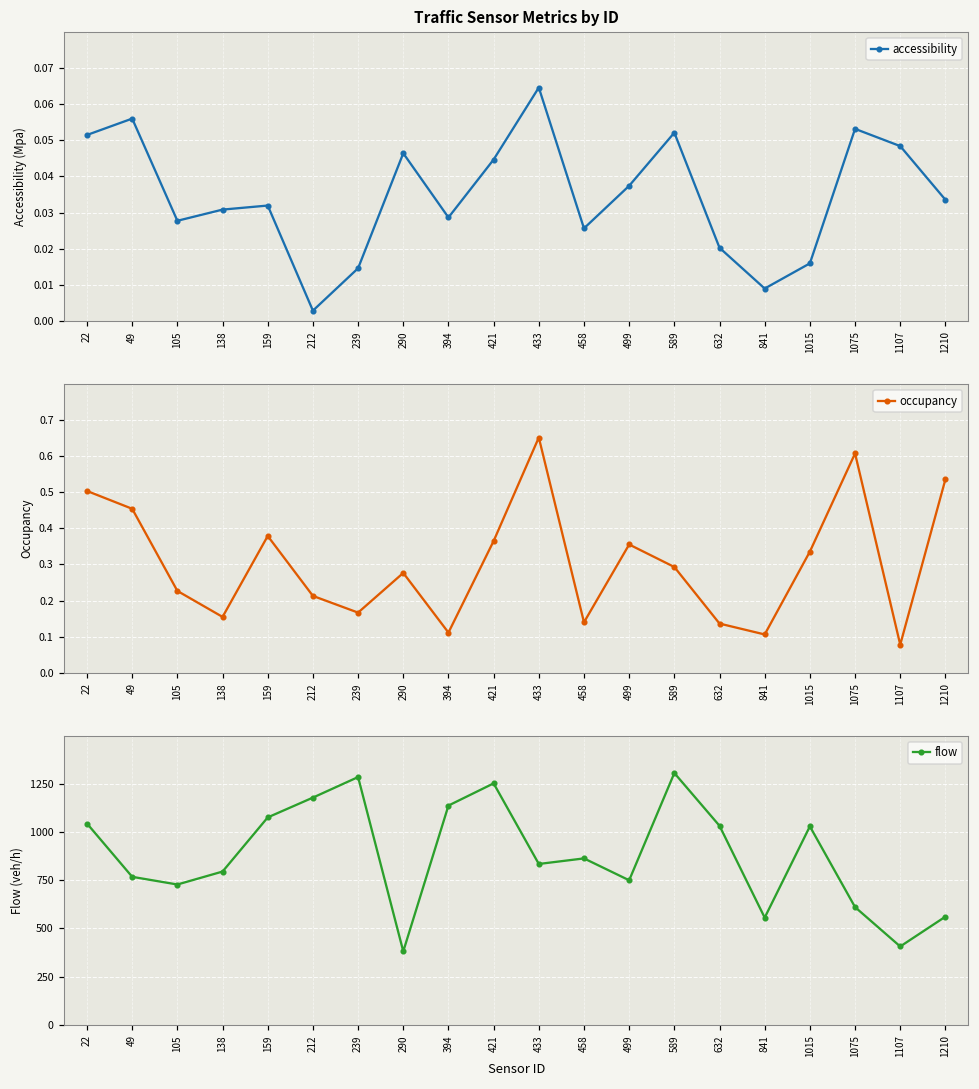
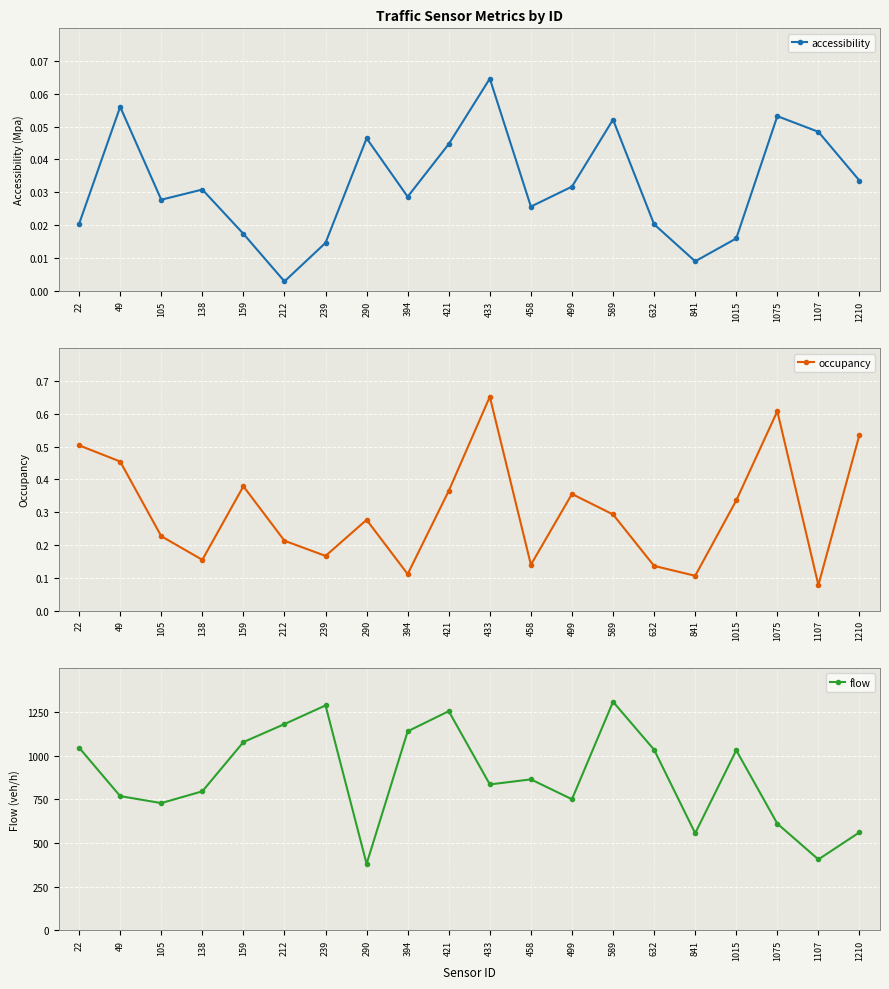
  {
    "Traffic Sensor Metrics by ID": {
-     "22": 0.052,
+     "22": 0.020,
      "49": 0.056,
      "105": 0.028,
      "138": 0.031,
-     "159": 0.032,
+     "159": 0.017,
      "212": 0.003,
      "239": 0.015,
      "290": 0.046,
      "394": 0.029,
      "421": 0.045,
      "433": 0.065,
      "458": 0.026,
-     "499": 0.037,
+     "499": 0.032,
      "589": 0.052,
      "632": 0.020,
      "841": 0.009,
      "1015": 0.016,
      "1075": 0.053,
      "1107": 0.048,
      "1210": 0.034
    }
  }
